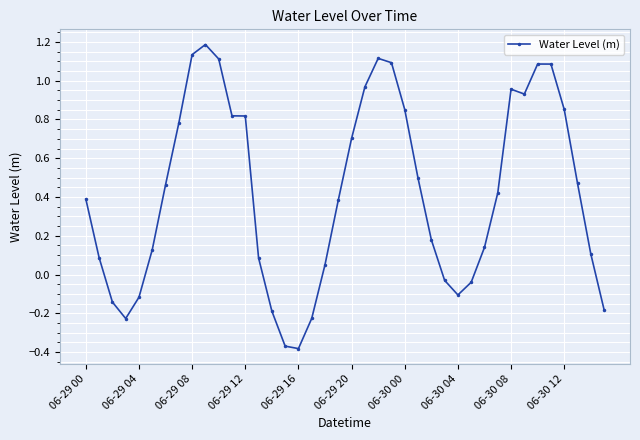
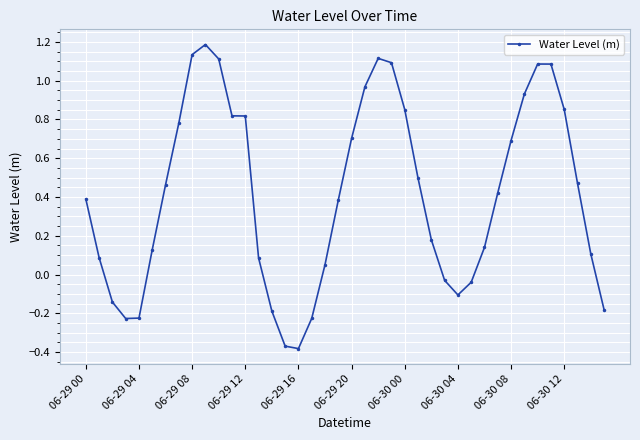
  {
    "06-29 00": 0.39,
-   "06-29 04": -0.12,
+   "06-29 04": -0.22,
    "06-29 08": 1.13,
    "06-29 12": 0.82,
    "06-29 16": -0.38,
    "06-29 20": 0.70,
    "06-30 00": 0.85,
    "06-30 04": -0.11,
-   "06-30 08": 0.96,
+   "06-30 08": 0.69,
    "06-30 12": 0.85
  }
